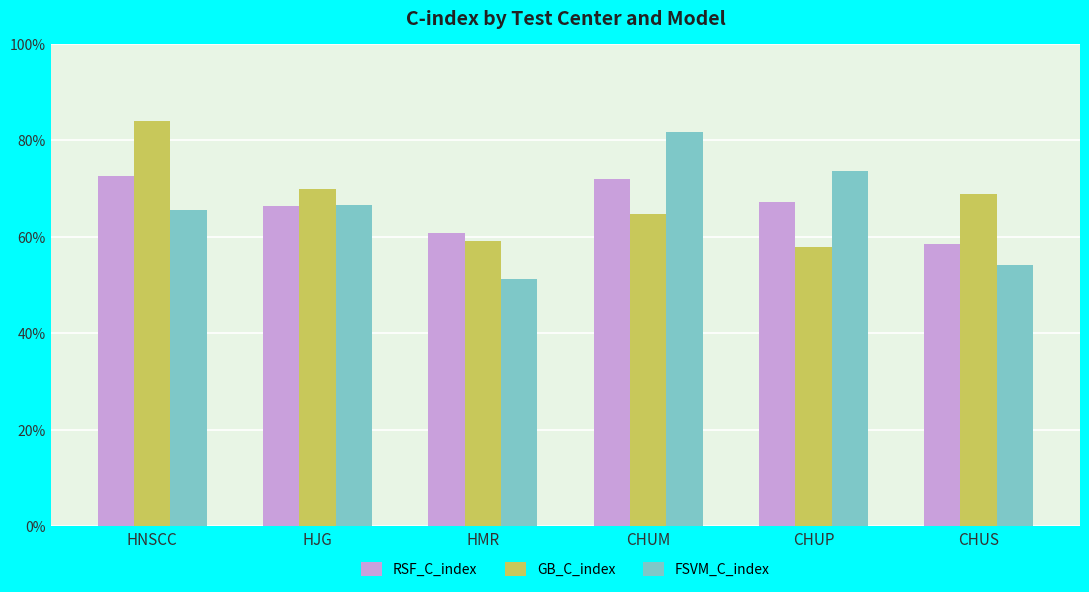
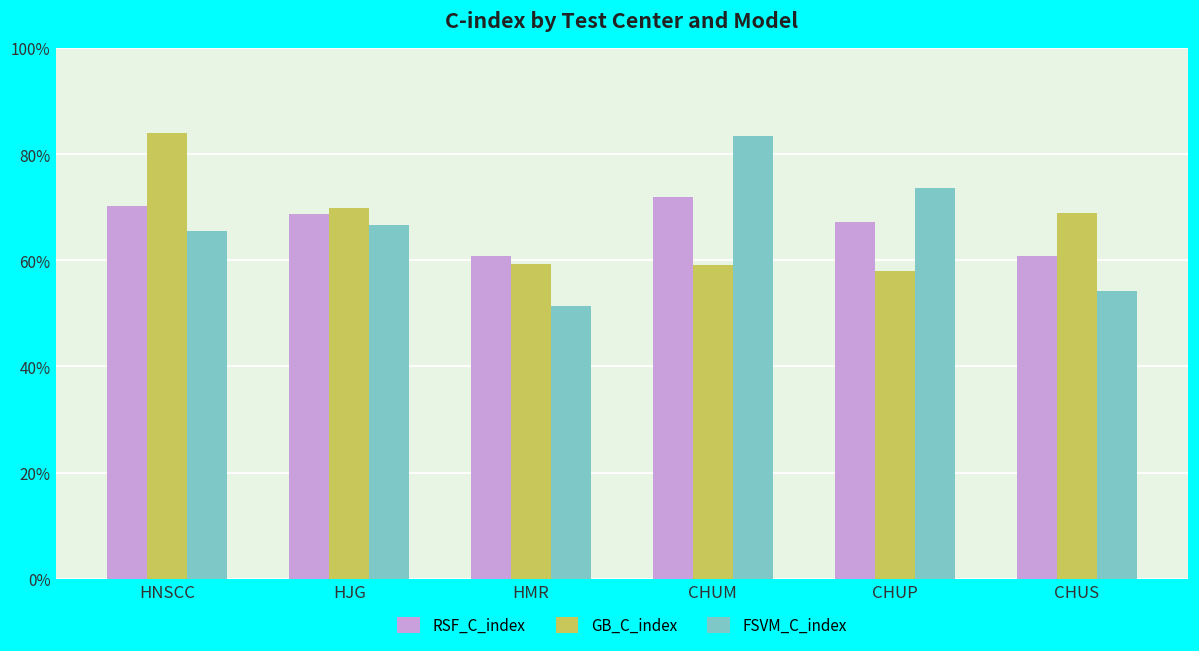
  {
    "RSF_C_index": {
-     "HNSCC": "73%",
-     "HJG": "66%",
+     "HNSCC": "70%",
+     "HJG": "69%",
      "HMR": "61%",
      "CHUM": "72%",
      "CHUP": "67%",
-     "CHUS": "58%"
+     "CHUS": "61%"
    },
    "GB_C_index": {
      "HNSCC": "84%",
      "HJG": "70%",
      "HMR": "59%",
-     "CHUM": "65%",
+     "CHUM": "59%",
      "CHUP": "58%",
      "CHUS": "69%"
    },
    "FSVM_C_index": {
      "HNSCC": "66%",
      "HJG": "67%",
      "HMR": "51%",
-     "CHUM": "82%",
+     "CHUM": "83%",
      "CHUP": "74%",
      "CHUS": "54%"
    }
  }
